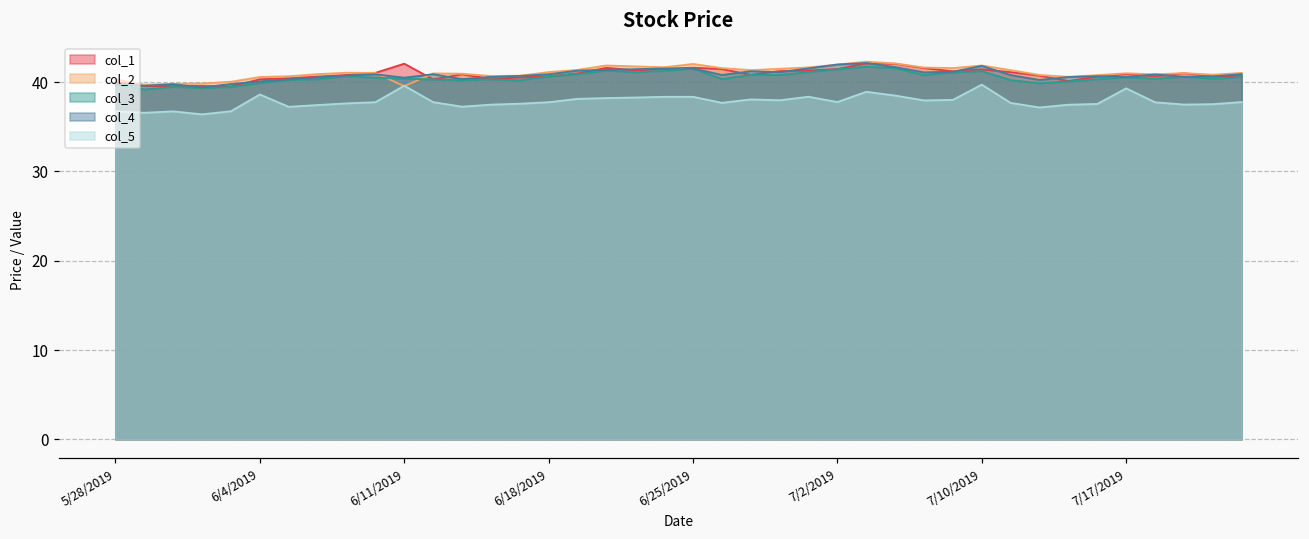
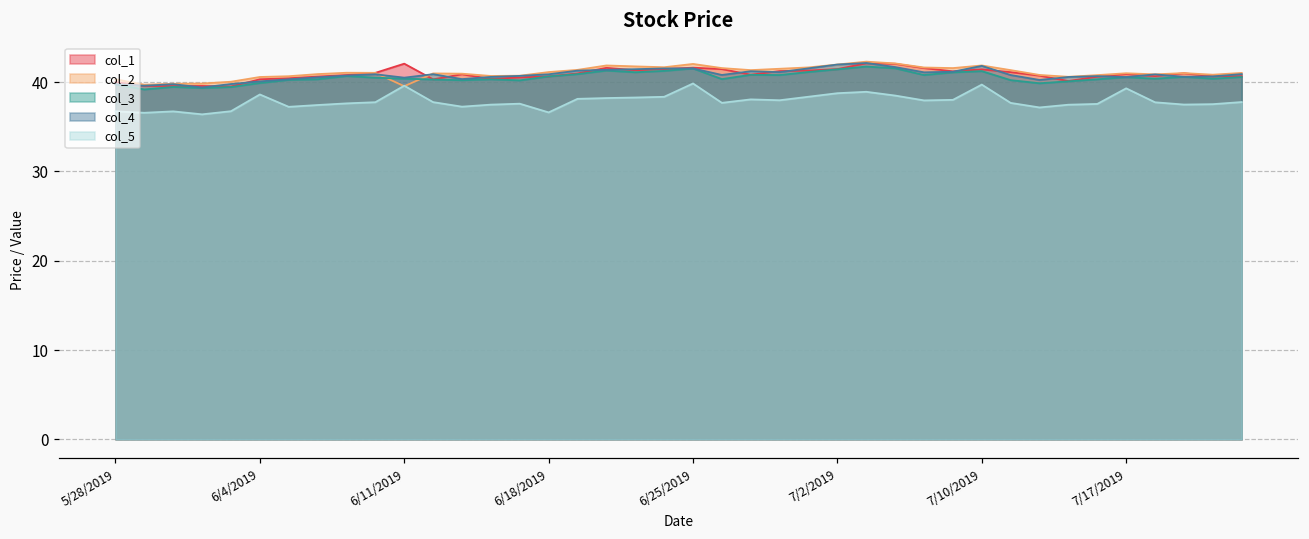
  {
    "col_1": {
      "6/11/2019": 42
    },
    "col_2": {
      "6/25/2019": 42
    },
    "col_5": {
      "6/4/2019": 39,
-     "6/18/2019": 38,
-     "6/25/2019": 38,
-     "7/2/2019": 38,
+     "6/18/2019": 37,
+     "6/25/2019": 40,
+     "7/2/2019": 39,
      "7/10/2019": 40,
      "7/17/2019": 39
    }
  }
